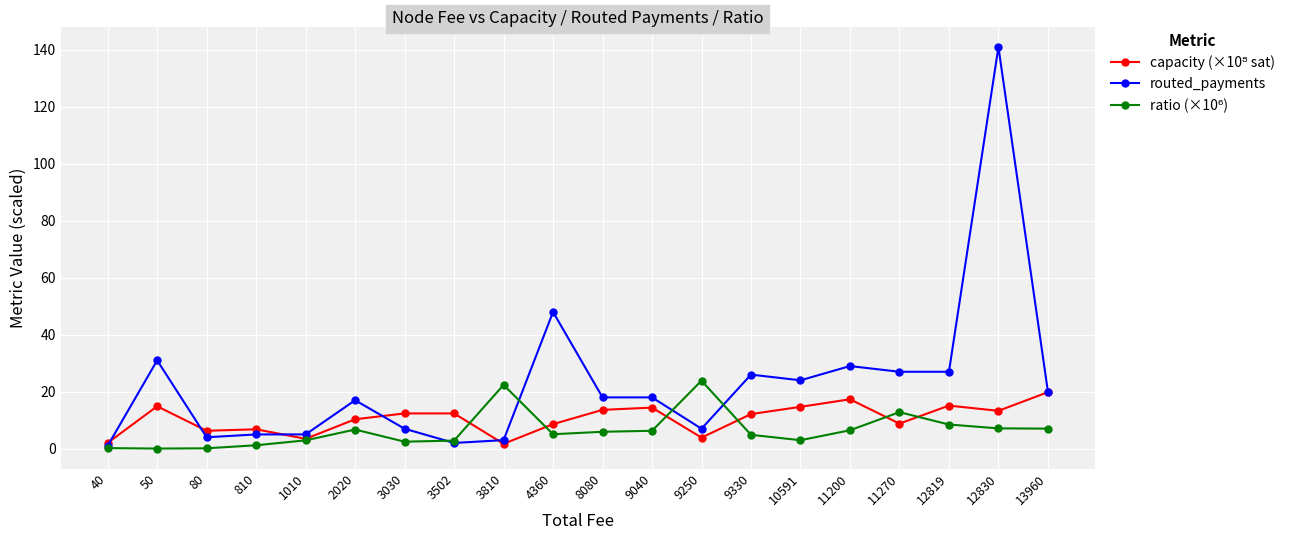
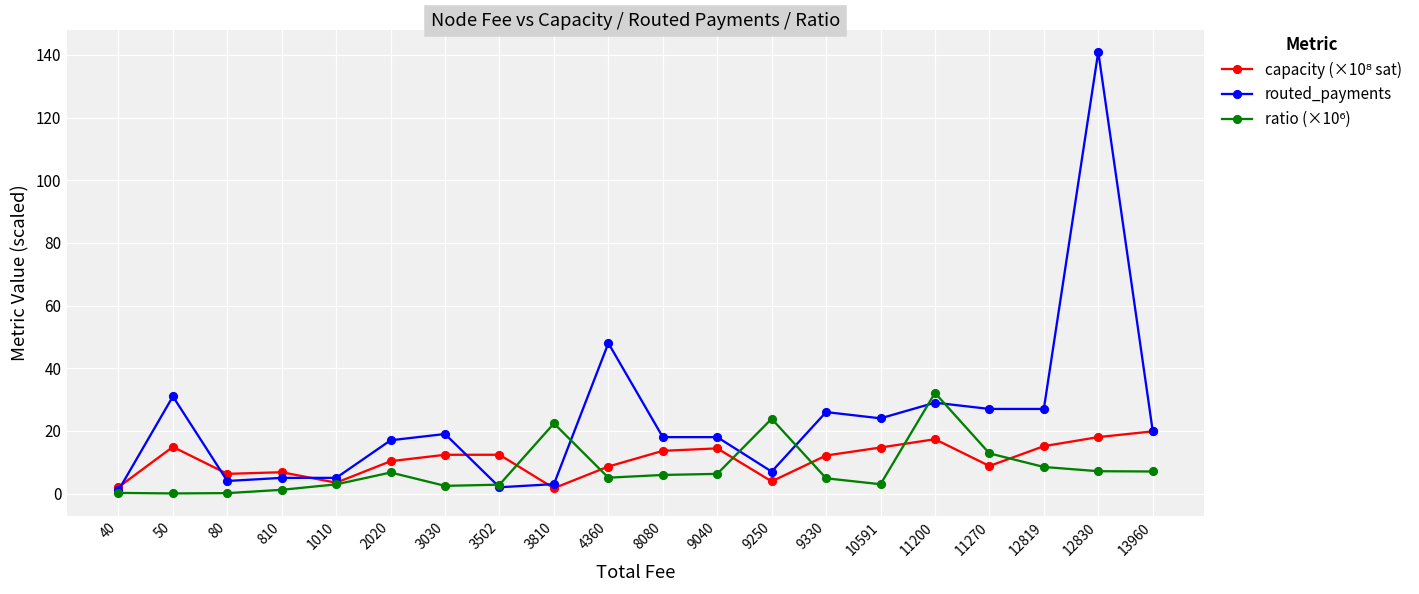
  {
    "capacity (×10⁸ sat)": {
      "40": 2,
      "50": 15,
      "80": 6,
      "810": 7,
      "2020": 10,
      "3030": 12,
      "3502": 12,
      "3810": 2,
      "4360": 9,
      "8080": 14,
      "9040": 14,
      "9250": 4,
      "9330": 12,
      "10591": 15,
      "11200": 17,
      "11270": 9,
      "12819": 15,
-     "12830": 13
+     "12830": 18
    },
    "routed_payments": {
      "50": 31,
      "80": 4,
      "810": 5,
      "1010": 5,
      "2020": 17,
-     "3030": 7,
+     "3030": 19,
      "3810": 3,
      "4360": 48,
      "8080": 18,
      "9040": 18,
      "9250": 7,
      "9330": 26,
      "10591": 24,
      "11200": 29,
      "11270": 27,
      "12819": 27,
      "12830": 141
    },
    "ratio (×10⁶)": {
      "50": 0,
      "80": 0,
      "810": 1,
      "2020": 7,
      "3030": 2,
      "3810": 22,
      "4360": 5,
      "8080": 6,
      "9040": 6,
      "9250": 24,
      "9330": 5,
      "10591": 3,
-     "11200": 6,
+     "11200": 32,
      "11270": 13,
      "12819": 8,
      "12830": 7,
      "13960": 7
    }
  }
